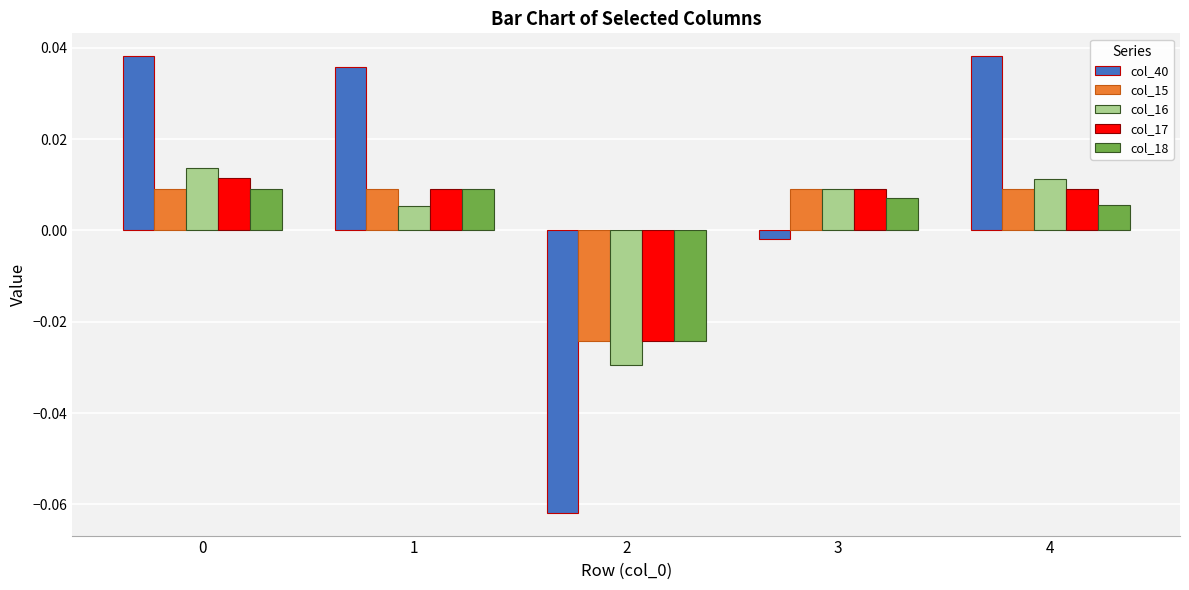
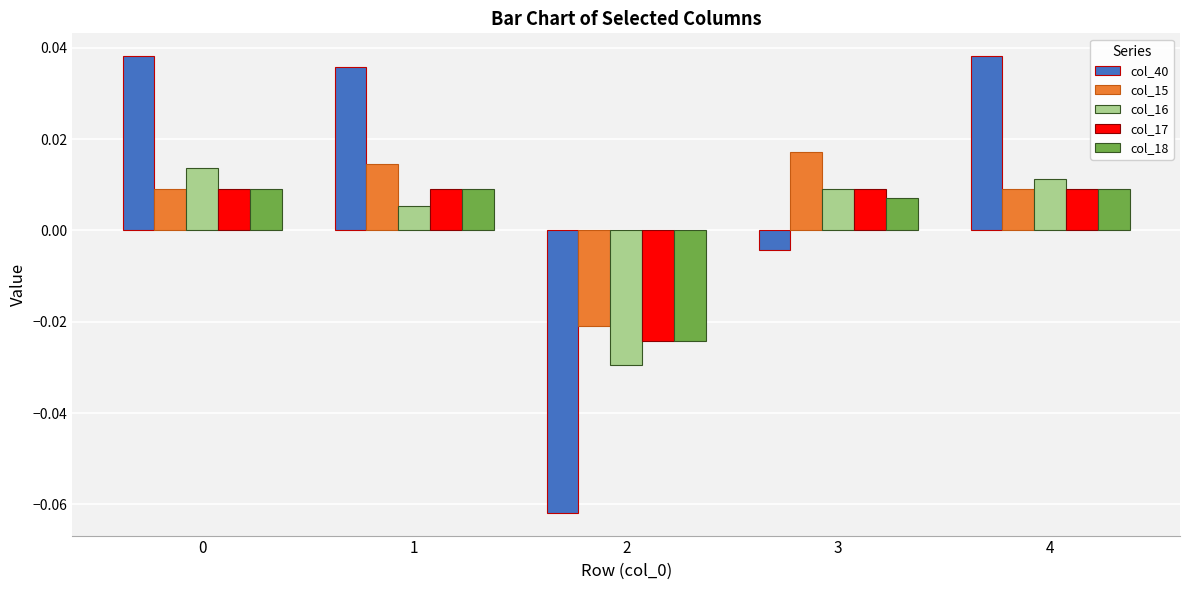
  {
    "col_40": {
      "0": 0.038,
      "1": 0.036,
      "2": -0.062,
-     "3": -0.002,
+     "3": -0.004,
      "4": 0.038
    },
    "col_15": {
      "0": 0.009,
-     "1": 0.009,
-     "2": -0.024,
-     "3": 0.009,
+     "1": 0.015,
+     "2": -0.021,
+     "3": 0.017,
      "4": 0.009
    },
    "col_16": {
      "0": 0.014,
      "1": 0.005,
      "2": -0.030,
      "3": 0.009,
      "4": 0.011
    },
    "col_17": {
-     "0": 0.012,
+     "0": 0.009,
      "1": 0.009,
      "2": -0.024,
      "3": 0.009,
      "4": 0.009
    },
    "col_18": {
      "0": 0.009,
      "1": 0.009,
      "2": -0.024,
      "3": 0.007,
-     "4": 0.006
+     "4": 0.009
    }
  }
